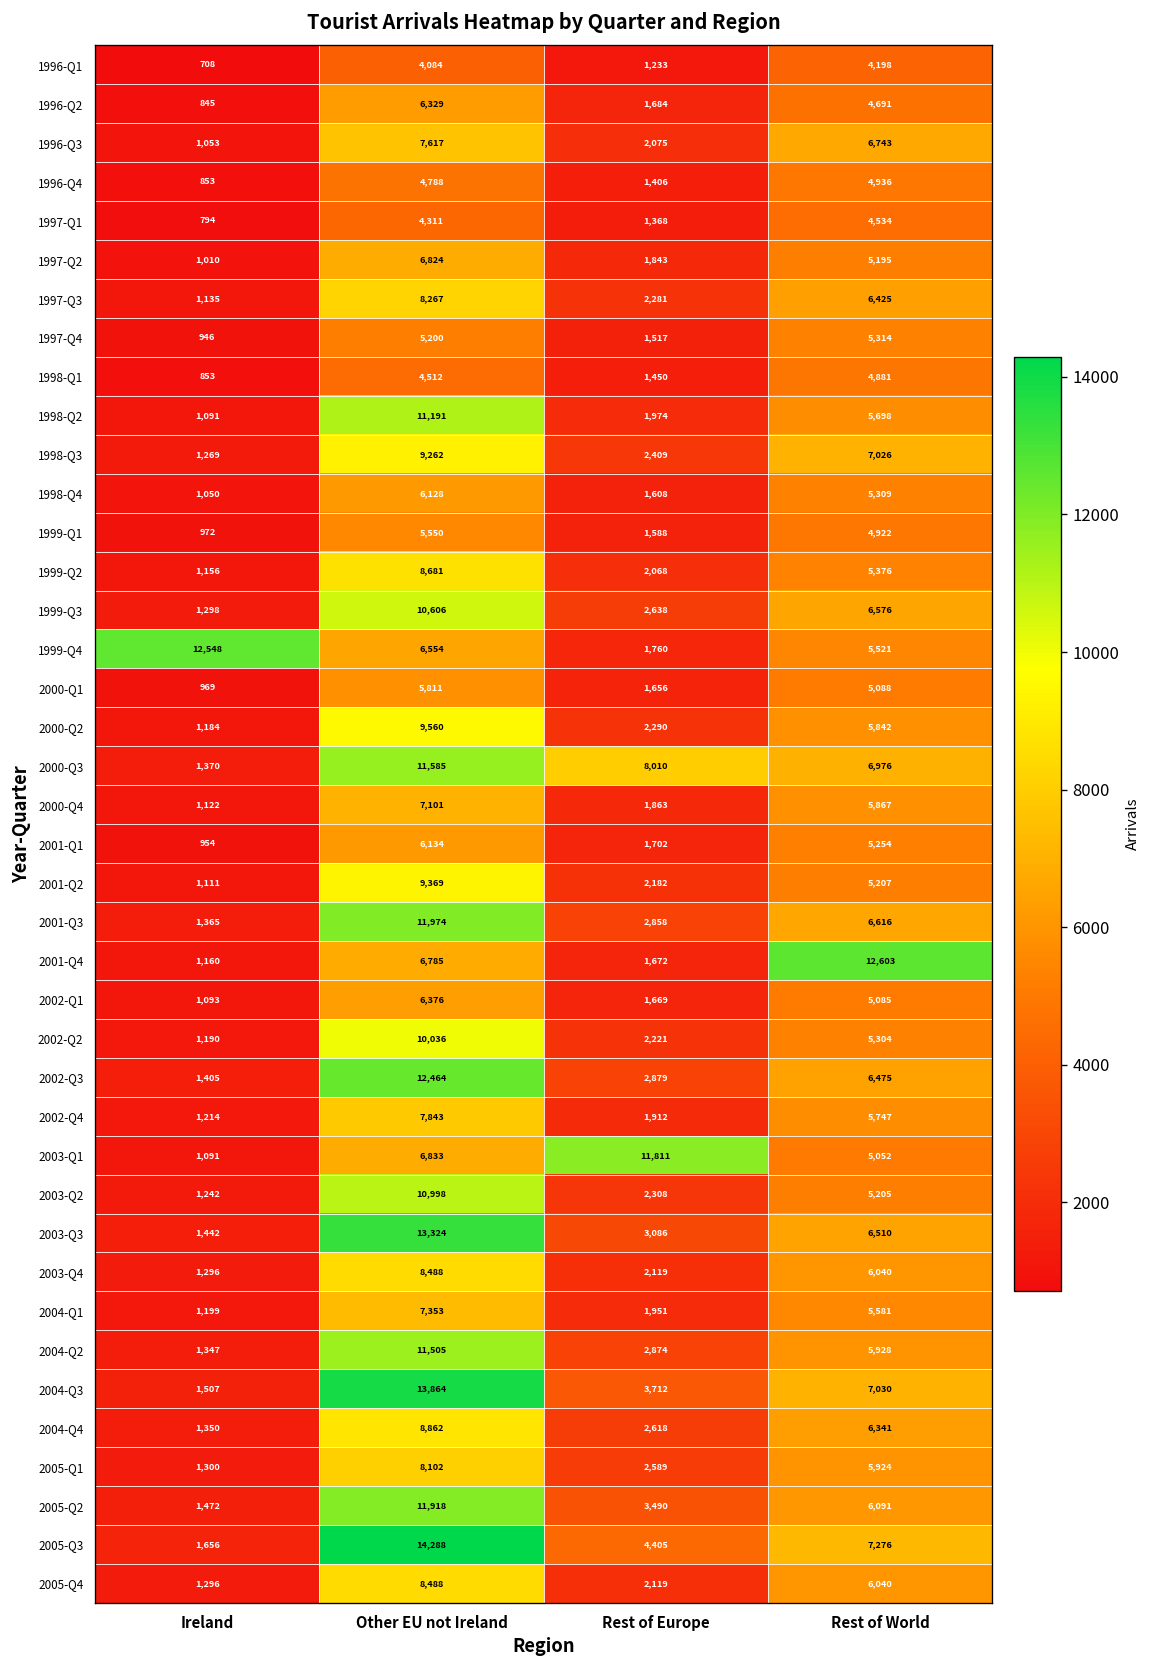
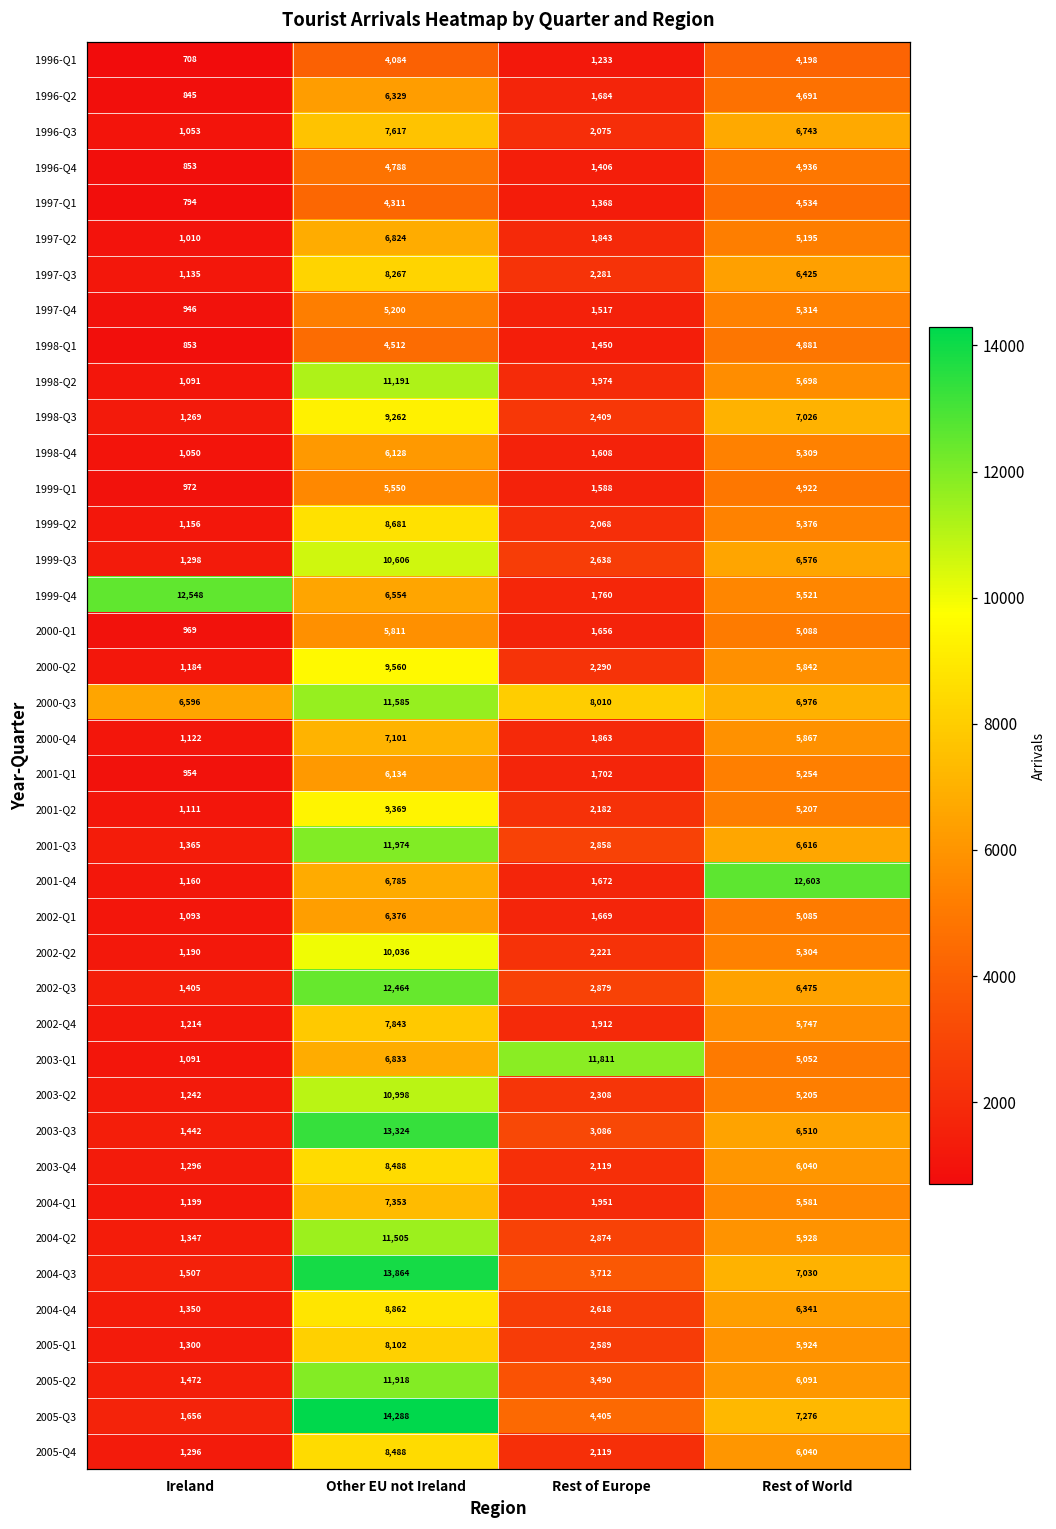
  {
    "1996-Q1": {
      "Ireland": "708",
      "Other EU not Ireland": "4,084",
      "Rest of Europe": "1,233",
      "Rest of World": "4,198"
    },
    "1996-Q2": {
      "Ireland": "845",
      "Other EU not Ireland": "6,329",
      "Rest of Europe": "1,684",
      "Rest of World": "4,691"
    },
    "1996-Q3": {
      "Ireland": "1,053",
      "Other EU not Ireland": "7,617",
      "Rest of Europe": "2,075",
      "Rest of World": "6,743"
    },
    "1996-Q4": {
      "Ireland": "853",
      "Other EU not Ireland": "4,788",
      "Rest of Europe": "1,406",
      "Rest of World": "4,936"
    },
    "1997-Q1": {
      "Ireland": "794",
      "Other EU not Ireland": "4,311",
      "Rest of Europe": "1,368",
      "Rest of World": "4,534"
    },
    "1997-Q2": {
      "Ireland": "1,010",
      "Other EU not Ireland": "6,824",
      "Rest of Europe": "1,843",
      "Rest of World": "5,195"
    },
    "1997-Q3": {
      "Ireland": "1,135",
      "Other EU not Ireland": "8,267",
      "Rest of Europe": "2,281",
      "Rest of World": "6,425"
    },
    "1997-Q4": {
      "Ireland": "946",
      "Other EU not Ireland": "5,200",
      "Rest of Europe": "1,517",
      "Rest of World": "5,314"
    },
    "1998-Q1": {
      "Ireland": "853",
      "Other EU not Ireland": "4,512",
      "Rest of Europe": "1,450",
      "Rest of World": "4,881"
    },
    "1998-Q2": {
      "Ireland": "1,091",
      "Other EU not Ireland": "11,191",
      "Rest of Europe": "1,974",
      "Rest of World": "5,698"
    },
    "1998-Q3": {
      "Ireland": "1,269",
      "Other EU not Ireland": "9,262",
      "Rest of Europe": "2,409",
      "Rest of World": "7,026"
    },
    "1998-Q4": {
      "Ireland": "1,050",
      "Other EU not Ireland": "6,128",
      "Rest of Europe": "1,608",
      "Rest of World": "5,309"
    },
    "1999-Q1": {
      "Ireland": "972",
      "Other EU not Ireland": "5,550",
      "Rest of Europe": "1,588",
      "Rest of World": "4,922"
    },
    "1999-Q2": {
      "Ireland": "1,156",
      "Other EU not Ireland": "8,681",
      "Rest of Europe": "2,068",
      "Rest of World": "5,376"
    },
    "1999-Q3": {
      "Ireland": "1,298",
      "Other EU not Ireland": "10,606",
      "Rest of Europe": "2,638",
      "Rest of World": "6,576"
    },
    "1999-Q4": {
      "Ireland": "12,548",
      "Other EU not Ireland": "6,554",
      "Rest of Europe": "1,760",
      "Rest of World": "5,521"
    },
    "2000-Q1": {
      "Ireland": "969",
      "Other EU not Ireland": "5,811",
      "Rest of Europe": "1,656",
      "Rest of World": "5,088"
    },
    "2000-Q2": {
      "Ireland": "1,184",
      "Other EU not Ireland": "9,560",
      "Rest of Europe": "2,290",
      "Rest of World": "5,842"
    },
    "2000-Q3": {
-     "Ireland": "1,370",
+     "Ireland": "6,596",
      "Other EU not Ireland": "11,585",
      "Rest of Europe": "8,010",
      "Rest of World": "6,976"
    },
    "2000-Q4": {
      "Ireland": "1,122",
      "Other EU not Ireland": "7,101",
      "Rest of Europe": "1,863",
      "Rest of World": "5,867"
    },
    "2001-Q1": {
      "Ireland": "954",
      "Other EU not Ireland": "6,134",
      "Rest of Europe": "1,702",
      "Rest of World": "5,254"
    },
    "2001-Q2": {
      "Ireland": "1,111",
      "Other EU not Ireland": "9,369",
      "Rest of Europe": "2,182",
      "Rest of World": "5,207"
    },
    "2001-Q3": {
      "Ireland": "1,365",
      "Other EU not Ireland": "11,974",
      "Rest of Europe": "2,858",
      "Rest of World": "6,616"
    },
    "2001-Q4": {
      "Ireland": "1,160",
      "Other EU not Ireland": "6,785",
      "Rest of Europe": "1,672",
      "Rest of World": "12,603"
    },
    "2002-Q1": {
      "Ireland": "1,093",
      "Other EU not Ireland": "6,376",
      "Rest of Europe": "1,669",
      "Rest of World": "5,085"
    },
    "2002-Q2": {
      "Ireland": "1,190",
      "Other EU not Ireland": "10,036",
      "Rest of Europe": "2,221",
      "Rest of World": "5,304"
    },
    "2002-Q3": {
      "Ireland": "1,405",
      "Other EU not Ireland": "12,464",
      "Rest of Europe": "2,879",
      "Rest of World": "6,475"
    },
    "2002-Q4": {
      "Ireland": "1,214",
      "Other EU not Ireland": "7,843",
      "Rest of Europe": "1,912",
      "Rest of World": "5,747"
    },
    "2003-Q1": {
      "Ireland": "1,091",
      "Other EU not Ireland": "6,833",
      "Rest of Europe": "11,811",
      "Rest of World": "5,052"
    },
    "2003-Q2": {
      "Ireland": "1,242",
      "Other EU not Ireland": "10,998",
      "Rest of Europe": "2,308",
      "Rest of World": "5,205"
    },
    "2003-Q3": {
      "Ireland": "1,442",
      "Other EU not Ireland": "13,324",
      "Rest of Europe": "3,086",
      "Rest of World": "6,510"
    },
    "2003-Q4": {
      "Ireland": "1,296",
      "Other EU not Ireland": "8,488",
      "Rest of Europe": "2,119",
      "Rest of World": "6,040"
    },
    "2004-Q1": {
      "Ireland": "1,199",
      "Other EU not Ireland": "7,353",
      "Rest of Europe": "1,951",
      "Rest of World": "5,581"
    },
    "2004-Q2": {
      "Ireland": "1,347",
      "Other EU not Ireland": "11,505",
      "Rest of Europe": "2,874",
      "Rest of World": "5,928"
    },
    "2004-Q3": {
      "Ireland": "1,507",
      "Other EU not Ireland": "13,864",
      "Rest of Europe": "3,712",
      "Rest of World": "7,030"
    },
    "2004-Q4": {
      "Ireland": "1,350",
      "Other EU not Ireland": "8,862",
      "Rest of Europe": "2,618",
      "Rest of World": "6,341"
    },
    "2005-Q1": {
      "Ireland": "1,300",
      "Other EU not Ireland": "8,102",
      "Rest of Europe": "2,589",
      "Rest of World": "5,924"
    },
    "2005-Q2": {
      "Ireland": "1,472",
      "Other EU not Ireland": "11,918",
      "Rest of Europe": "3,490",
      "Rest of World": "6,091"
    },
    "2005-Q3": {
      "Ireland": "1,656",
      "Other EU not Ireland": "14,288",
      "Rest of Europe": "4,405",
      "Rest of World": "7,276"
    },
    "2005-Q4": {
      "Ireland": "1,296",
      "Other EU not Ireland": "8,488",
      "Rest of Europe": "2,119",
      "Rest of World": "6,040"
    }
  }
